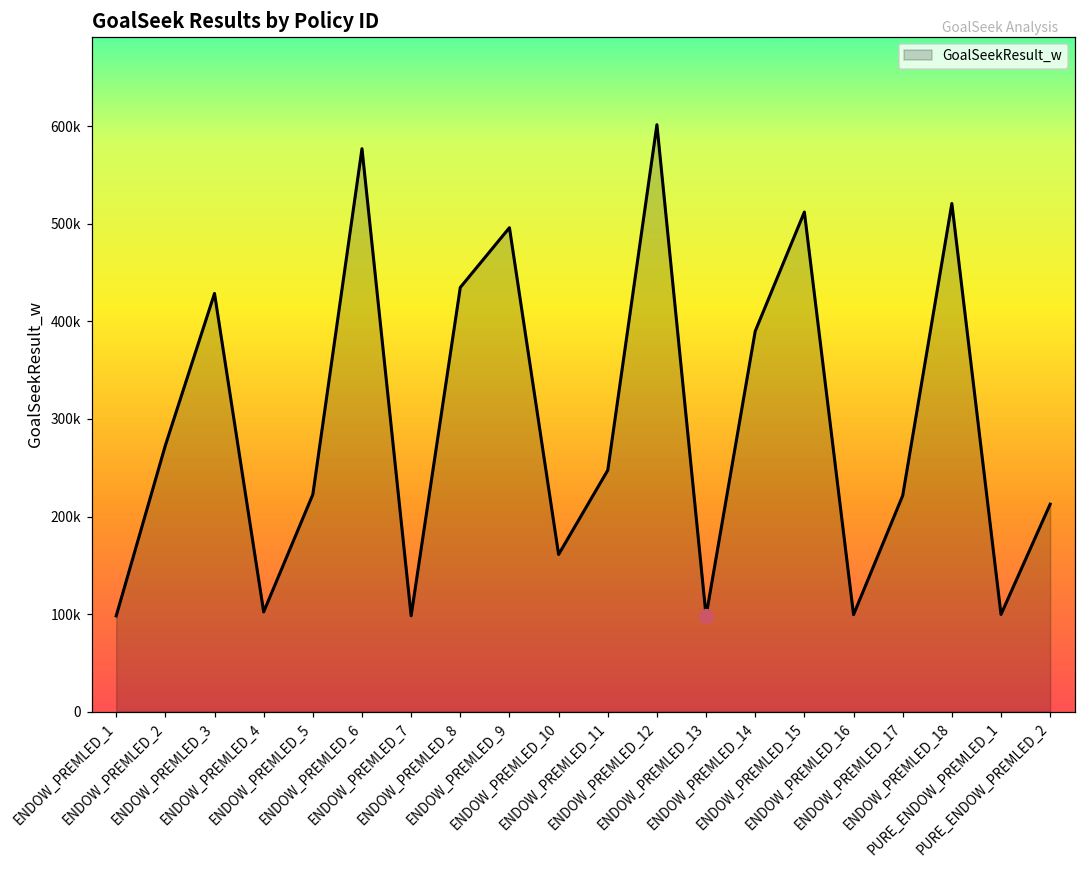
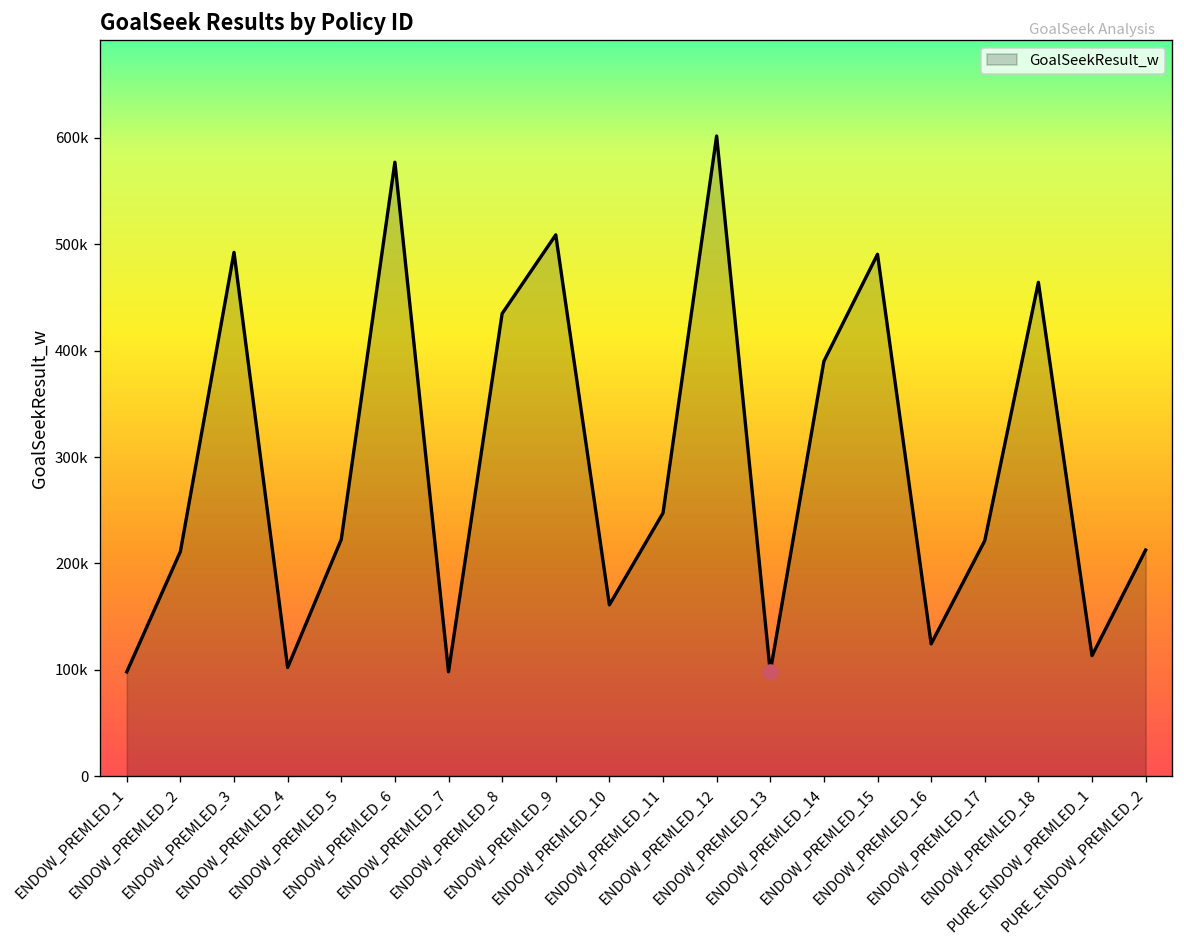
  {
    "GoalSeekResult_w": {
      "ENDOW_PREMLED_1": 100000,
-     "ENDOW_PREMLED_2": 270000,
-     "ENDOW_PREMLED_3": 430000,
+     "ENDOW_PREMLED_2": 210000,
+     "ENDOW_PREMLED_3": 490000,
      "ENDOW_PREMLED_4": 100000,
      "ENDOW_PREMLED_5": 220000,
      "ENDOW_PREMLED_6": 580000,
      "ENDOW_PREMLED_7": 100000,
      "ENDOW_PREMLED_8": 430000,
-     "ENDOW_PREMLED_9": 500000,
+     "ENDOW_PREMLED_9": 510000,
      "ENDOW_PREMLED_10": 160000,
      "ENDOW_PREMLED_11": 250000,
      "ENDOW_PREMLED_12": 600000,
      "ENDOW_PREMLED_14": 390000,
-     "ENDOW_PREMLED_15": 510000,
-     "ENDOW_PREMLED_16": 100000,
+     "ENDOW_PREMLED_15": 490000,
+     "ENDOW_PREMLED_16": 120000,
      "ENDOW_PREMLED_17": 220000,
-     "ENDOW_PREMLED_18": 520000,
-     "PURE_ENDOW_PREMLED_1": 100000,
+     "ENDOW_PREMLED_18": 460000,
+     "PURE_ENDOW_PREMLED_1": 110000,
      "PURE_ENDOW_PREMLED_2": 210000
    }
  }
